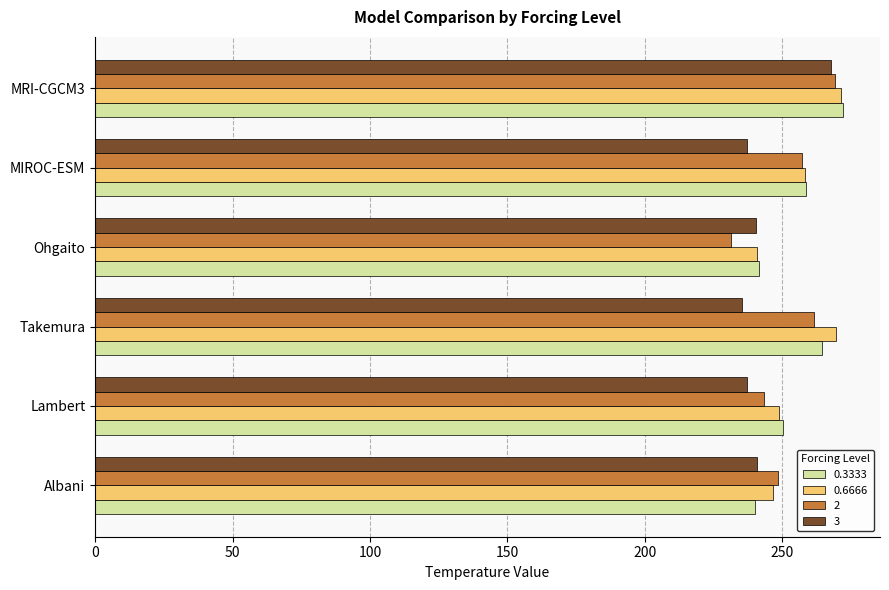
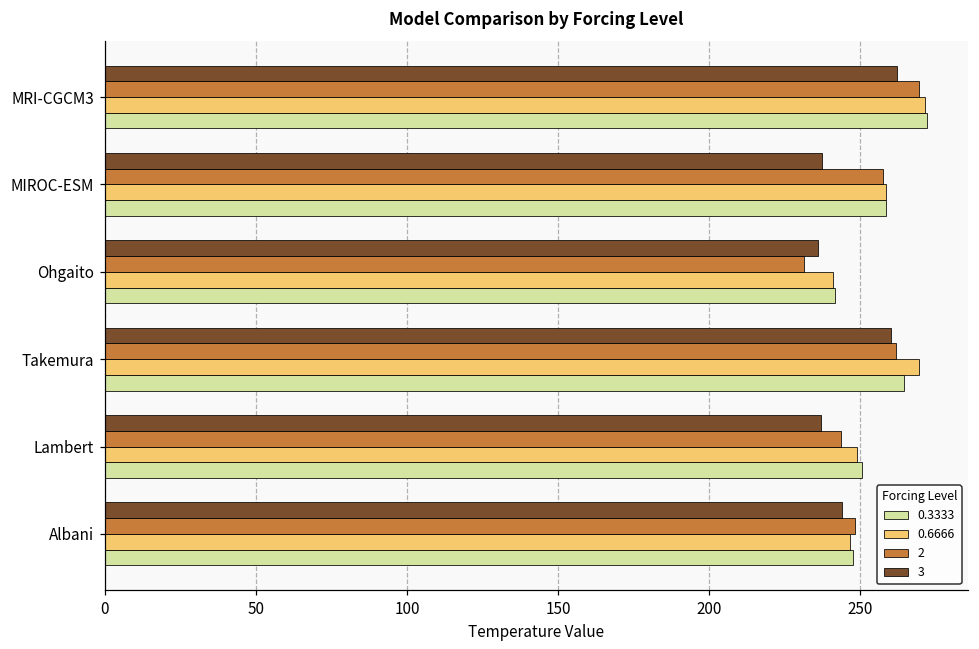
  {
    "0.3333": {
      "MRI-CGCM3": 272,
      "MIROC-ESM": 259,
      "Ohgaito": 242,
      "Takemura": 265,
      "Lambert": 250,
-     "Albani": 240
+     "Albani": 248
    },
    "0.6666": {
      "MRI-CGCM3": 271,
      "MIROC-ESM": 258,
      "Ohgaito": 241,
      "Takemura": 269,
      "Lambert": 249,
      "Albani": 247
    },
    "2": {
      "MRI-CGCM3": 269,
      "MIROC-ESM": 257,
      "Ohgaito": 231,
      "Takemura": 262,
      "Lambert": 243,
      "Albani": 248
    },
    "3": {
-     "MRI-CGCM3": 268,
+     "MRI-CGCM3": 262,
      "MIROC-ESM": 237,
-     "Ohgaito": 240,
-     "Takemura": 235,
+     "Ohgaito": 236,
+     "Takemura": 260,
      "Lambert": 237,
-     "Albani": 241
+     "Albani": 244
    }
  }
